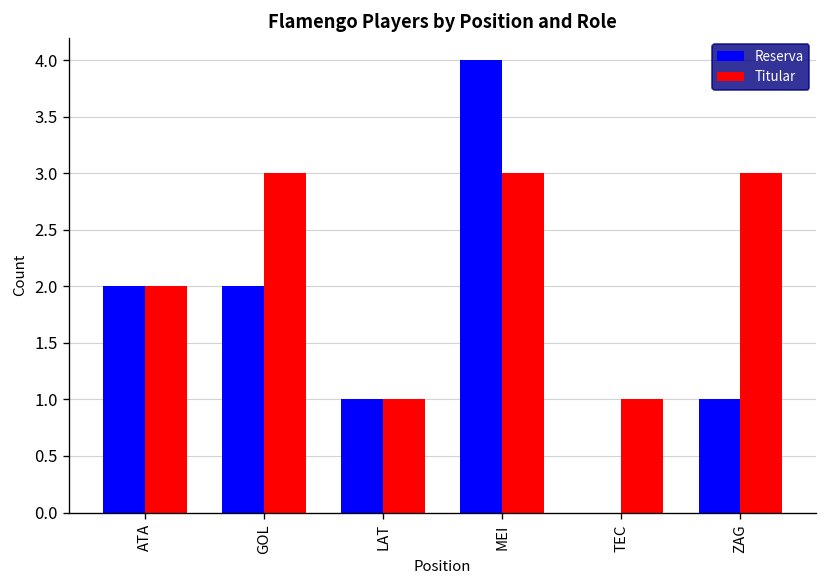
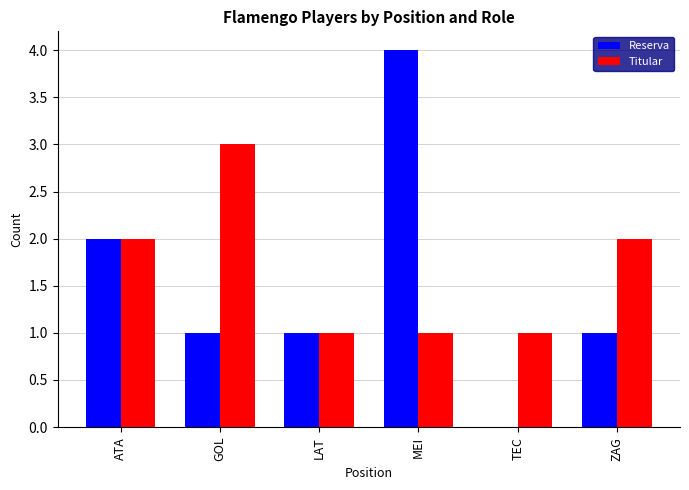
  {
    "Reserva": {
      "ATA": 2,
-     "GOL": 2,
+     "GOL": 1,
      "LAT": 1,
      "MEI": 4,
      "TEC": 0,
      "ZAG": 1
    },
    "Titular": {
      "ATA": 2,
      "GOL": 3,
      "LAT": 1,
-     "MEI": 3,
+     "MEI": 1,
      "TEC": 1,
-     "ZAG": 3
+     "ZAG": 2
    }
  }
